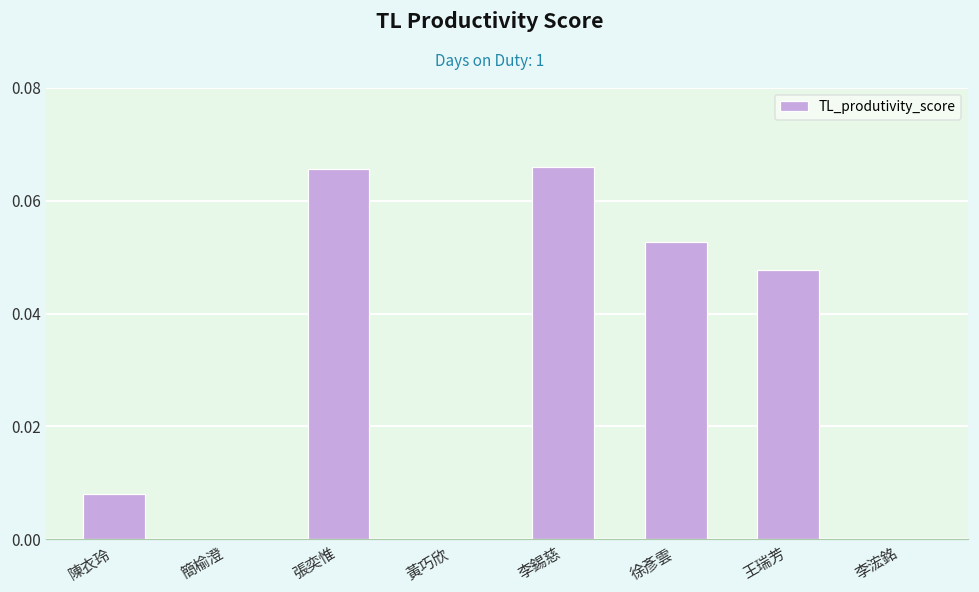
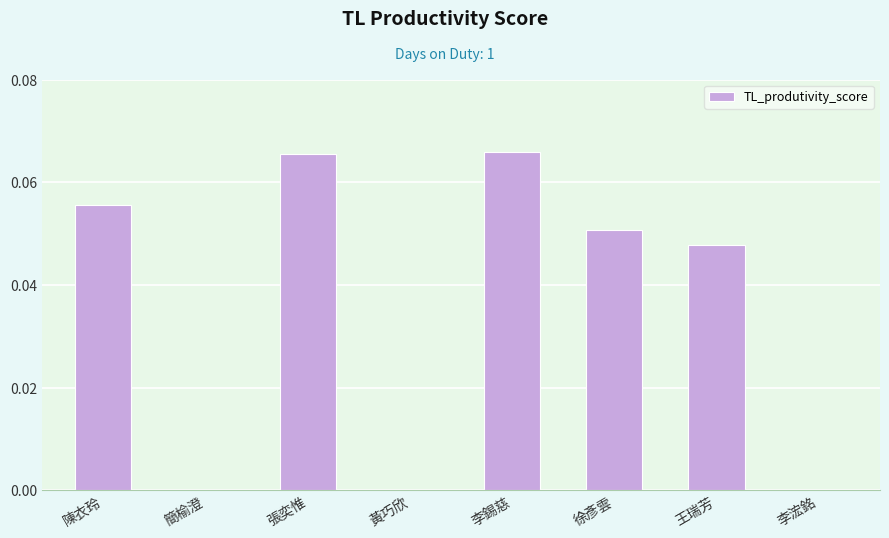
  {
-   "陳衣玲": 0.008,
+   "陳衣玲": 0.056,
    "簡榆澄": 0.000,
    "張奕惟": 0.066,
    "黃巧欣": 0.000,
    "李錫慈": 0.066,
-   "徐彥雲": 0.053,
+   "徐彥雲": 0.051,
    "王瑞芳": 0.048,
    "李浤銘": 0.000
  }
